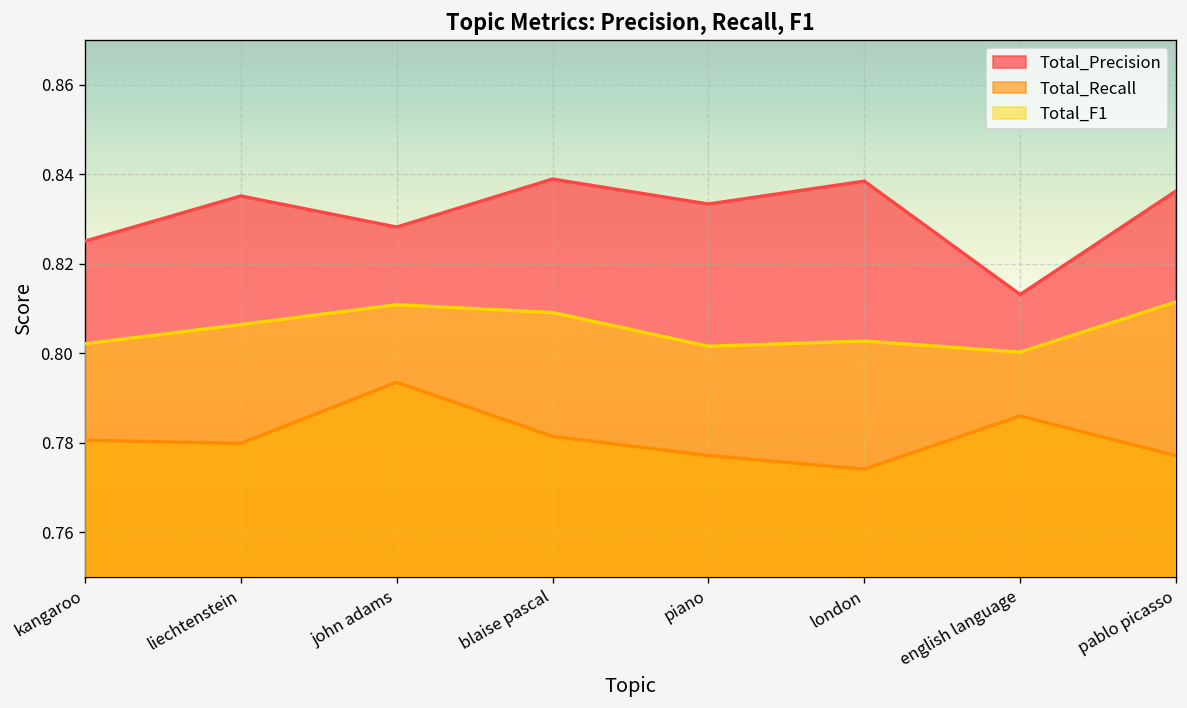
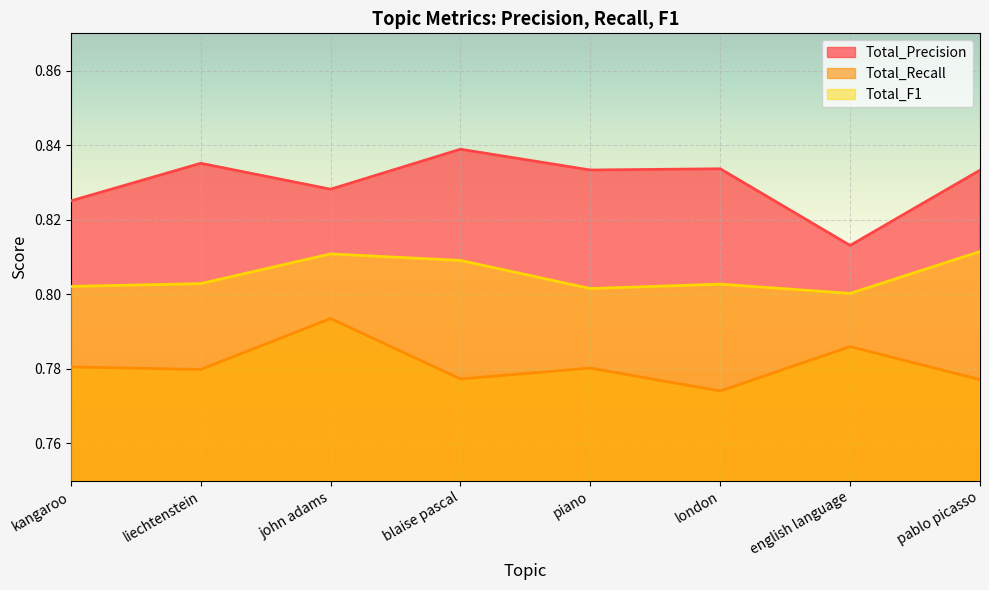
  {
    "Total_Precision": {
      "kangaroo": 0.825,
      "liechtenstein": 0.835,
      "john adams": 0.828,
      "blaise pascal": 0.839,
      "piano": 0.833,
-     "london": 0.838,
+     "london": 0.834,
      "english language": 0.813,
-     "pablo picasso": 0.836
+     "pablo picasso": 0.833
    },
    "Total_Recall": {
      "kangaroo": 0.781,
      "liechtenstein": 0.780,
      "john adams": 0.793,
-     "blaise pascal": 0.781,
-     "piano": 0.777,
+     "blaise pascal": 0.777,
+     "piano": 0.780,
      "london": 0.774,
      "english language": 0.786,
      "pablo picasso": 0.777
    },
    "Total_F1": {
      "kangaroo": 0.802,
-     "liechtenstein": 0.806,
+     "liechtenstein": 0.803,
      "john adams": 0.811,
      "blaise pascal": 0.809,
      "piano": 0.802,
      "london": 0.803,
      "english language": 0.800,
      "pablo picasso": 0.811
    }
  }
